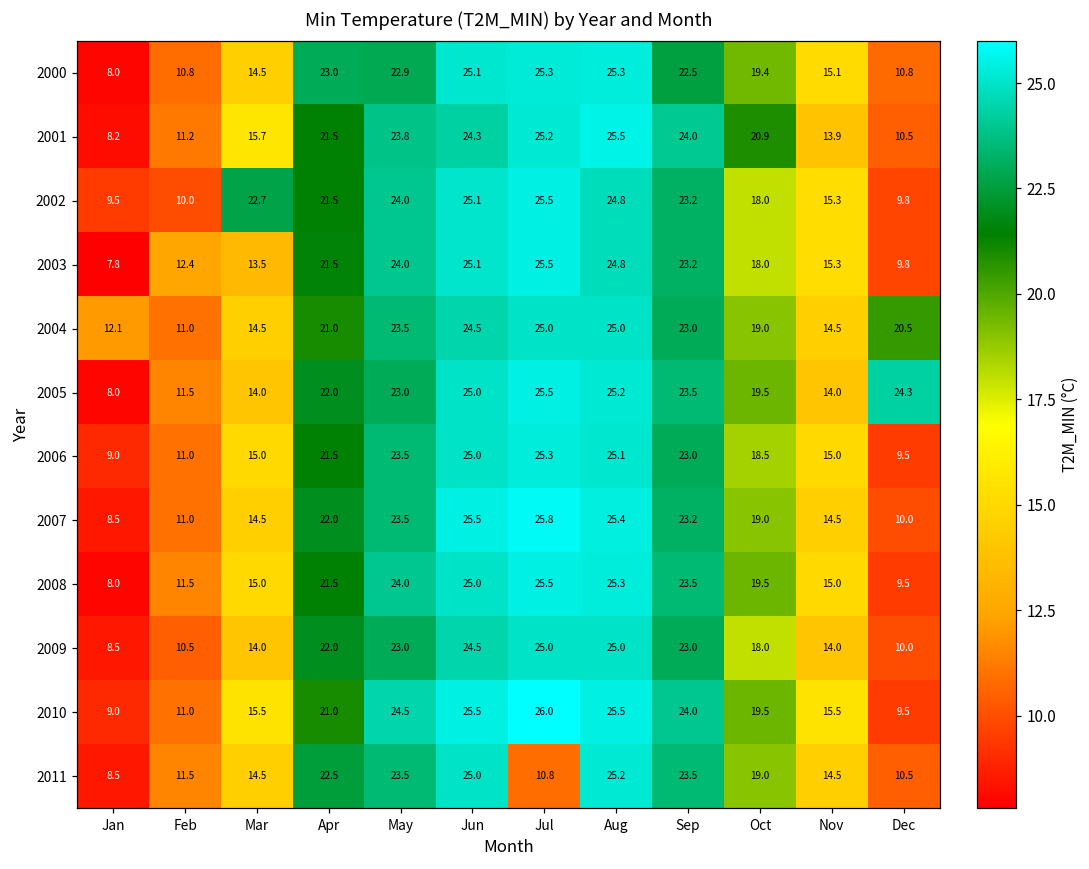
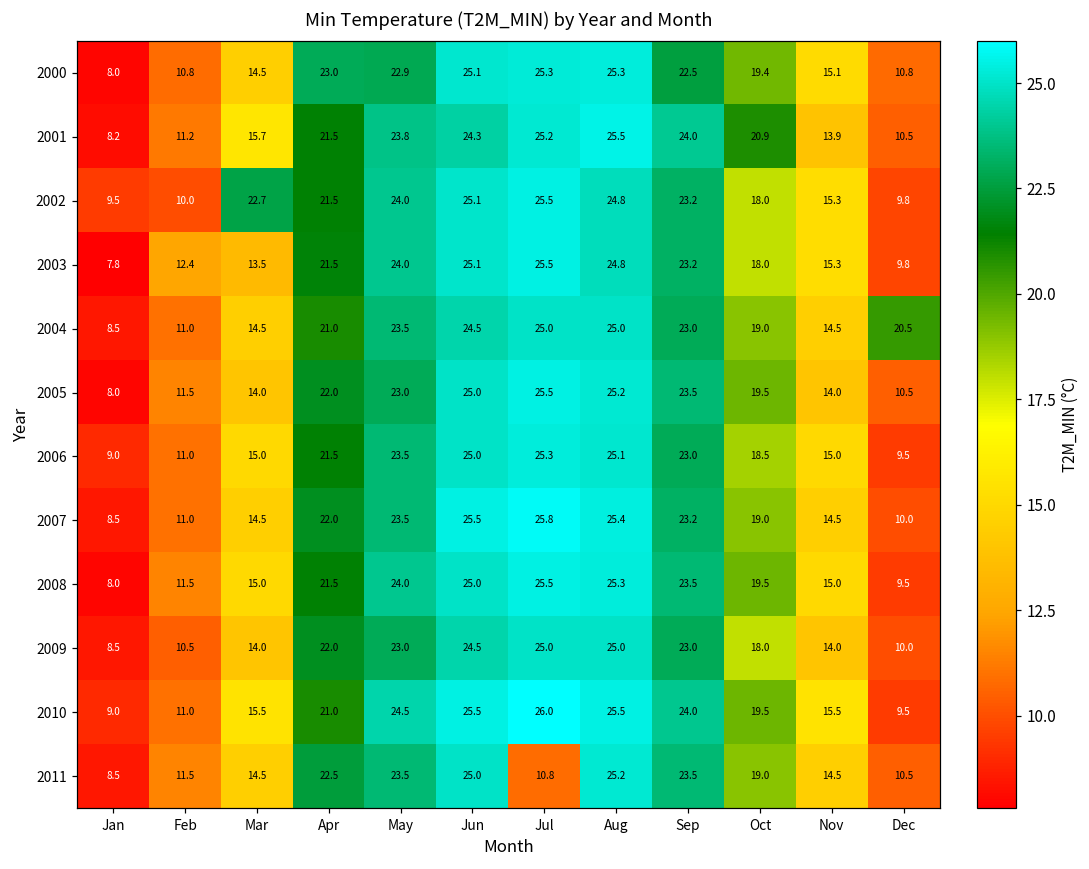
  {
    "2000": {
      "Jan": 8.0,
      "Feb": 10.8,
      "Mar": 14.5,
      "Apr": 23.0,
      "May": 22.9,
      "Jun": 25.1,
      "Jul": 25.3,
      "Aug": 25.3,
      "Sep": 22.5,
      "Oct": 19.4,
      "Nov": 15.1,
      "Dec": 10.8
    },
    "2001": {
      "Jan": 8.2,
      "Feb": 11.2,
      "Mar": 15.7,
      "Apr": 21.5,
      "May": 23.8,
      "Jun": 24.3,
      "Jul": 25.2,
      "Aug": 25.5,
      "Sep": 24.0,
      "Oct": 20.9,
      "Nov": 13.9,
      "Dec": 10.5
    },
    "2002": {
      "Jan": 9.5,
      "Feb": 10.0,
      "Mar": 22.7,
      "Apr": 21.5,
      "May": 24.0,
      "Jun": 25.1,
      "Jul": 25.5,
      "Aug": 24.8,
      "Sep": 23.2,
      "Oct": 18.0,
      "Nov": 15.3,
      "Dec": 9.8
    },
    "2003": {
      "Jan": 7.8,
      "Feb": 12.4,
      "Mar": 13.5,
      "Apr": 21.5,
      "May": 24.0,
      "Jun": 25.1,
      "Jul": 25.5,
      "Aug": 24.8,
      "Sep": 23.2,
      "Oct": 18.0,
      "Nov": 15.3,
      "Dec": 9.8
    },
    "2004": {
-     "Jan": 12.1,
+     "Jan": 8.5,
      "Feb": 11.0,
      "Mar": 14.5,
      "Apr": 21.0,
      "May": 23.5,
      "Jun": 24.5,
      "Jul": 25.0,
      "Aug": 25.0,
      "Sep": 23.0,
      "Oct": 19.0,
      "Nov": 14.5,
      "Dec": 20.5
    },
    "2005": {
      "Jan": 8.0,
      "Feb": 11.5,
      "Mar": 14.0,
      "Apr": 22.0,
      "May": 23.0,
      "Jun": 25.0,
      "Jul": 25.5,
      "Aug": 25.2,
      "Sep": 23.5,
      "Oct": 19.5,
      "Nov": 14.0,
-     "Dec": 24.3
+     "Dec": 10.5
    },
    "2006": {
      "Jan": 9.0,
      "Feb": 11.0,
      "Mar": 15.0,
      "Apr": 21.5,
      "May": 23.5,
      "Jun": 25.0,
      "Jul": 25.3,
      "Aug": 25.1,
      "Sep": 23.0,
      "Oct": 18.5,
      "Nov": 15.0,
      "Dec": 9.5
    },
    "2007": {
      "Jan": 8.5,
      "Feb": 11.0,
      "Mar": 14.5,
      "Apr": 22.0,
      "May": 23.5,
      "Jun": 25.5,
      "Jul": 25.8,
      "Aug": 25.4,
      "Sep": 23.2,
      "Oct": 19.0,
      "Nov": 14.5,
      "Dec": 10.0
    },
    "2008": {
      "Jan": 8.0,
      "Feb": 11.5,
      "Mar": 15.0,
      "Apr": 21.5,
      "May": 24.0,
      "Jun": 25.0,
      "Jul": 25.5,
      "Aug": 25.3,
      "Sep": 23.5,
      "Oct": 19.5,
      "Nov": 15.0,
      "Dec": 9.5
    },
    "2009": {
      "Jan": 8.5,
      "Feb": 10.5,
      "Mar": 14.0,
      "Apr": 22.0,
      "May": 23.0,
      "Jun": 24.5,
      "Jul": 25.0,
      "Aug": 25.0,
      "Sep": 23.0,
      "Oct": 18.0,
      "Nov": 14.0,
      "Dec": 10.0
    },
    "2010": {
      "Jan": 9.0,
      "Feb": 11.0,
      "Mar": 15.5,
      "Apr": 21.0,
      "May": 24.5,
      "Jun": 25.5,
      "Jul": 26.0,
      "Aug": 25.5,
      "Sep": 24.0,
      "Oct": 19.5,
      "Nov": 15.5,
      "Dec": 9.5
    },
    "2011": {
      "Jan": 8.5,
      "Feb": 11.5,
      "Mar": 14.5,
      "Apr": 22.5,
      "May": 23.5,
      "Jun": 25.0,
      "Jul": 10.8,
      "Aug": 25.2,
      "Sep": 23.5,
      "Oct": 19.0,
      "Nov": 14.5,
      "Dec": 10.5
    }
  }
